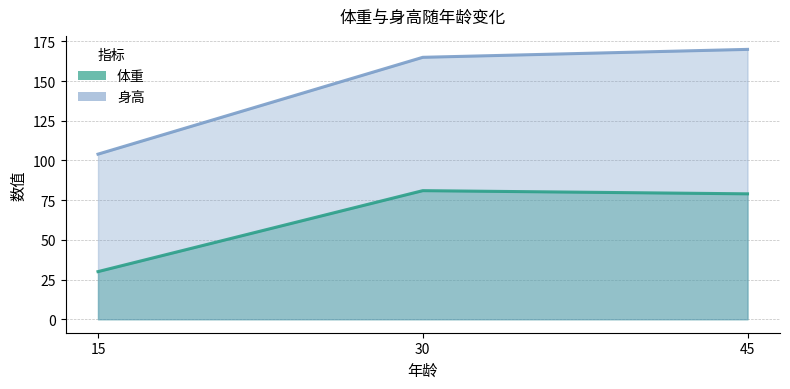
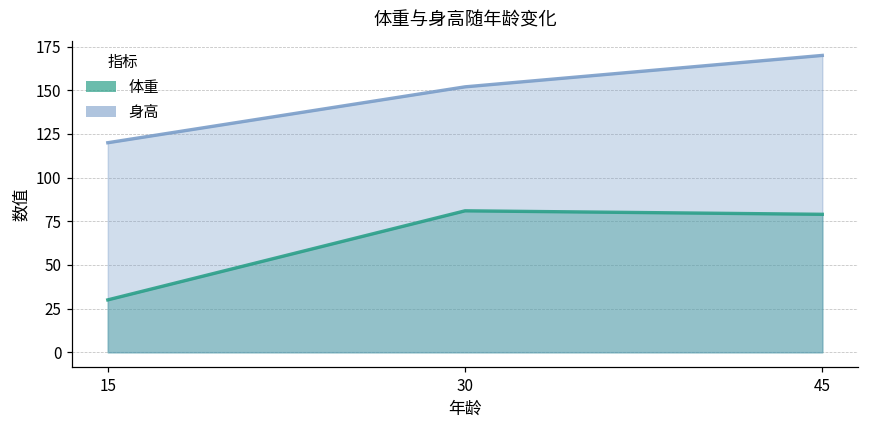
  {
    "体重": {
      "15": 30,
      "30": 81,
      "45": 79
    },
    "身高": {
-     "15": 104,
-     "30": 165,
+     "15": 120,
+     "30": 152,
      "45": 170
    }
  }
